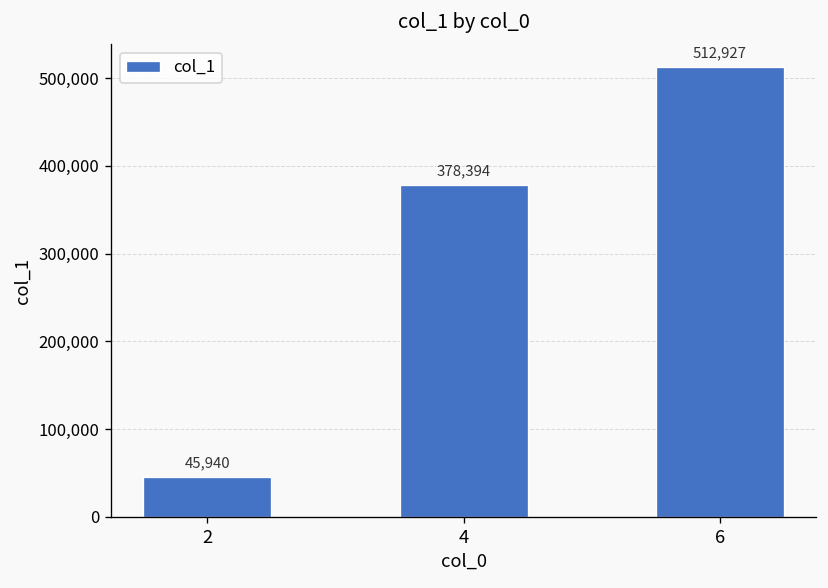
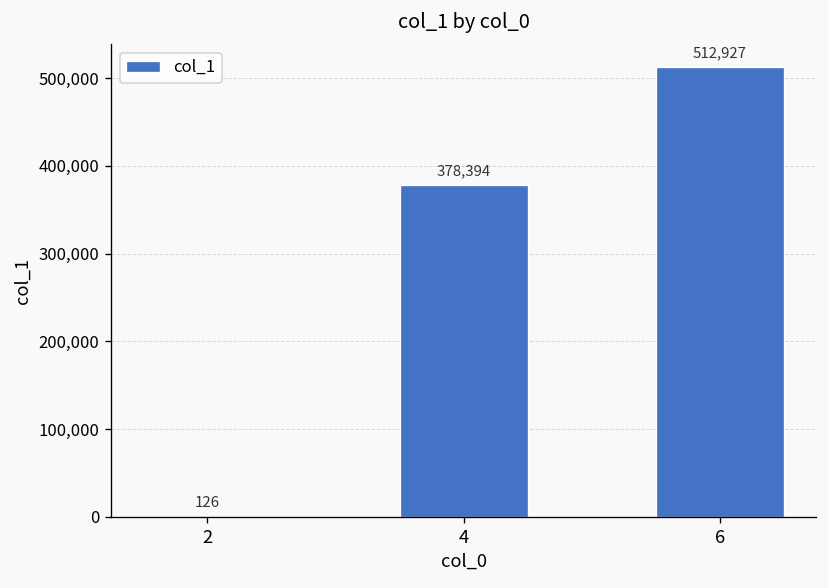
  {
-   "2": "45,940",
+   "2": "126",
    "4": "378,394",
    "6": "512,927"
  }
